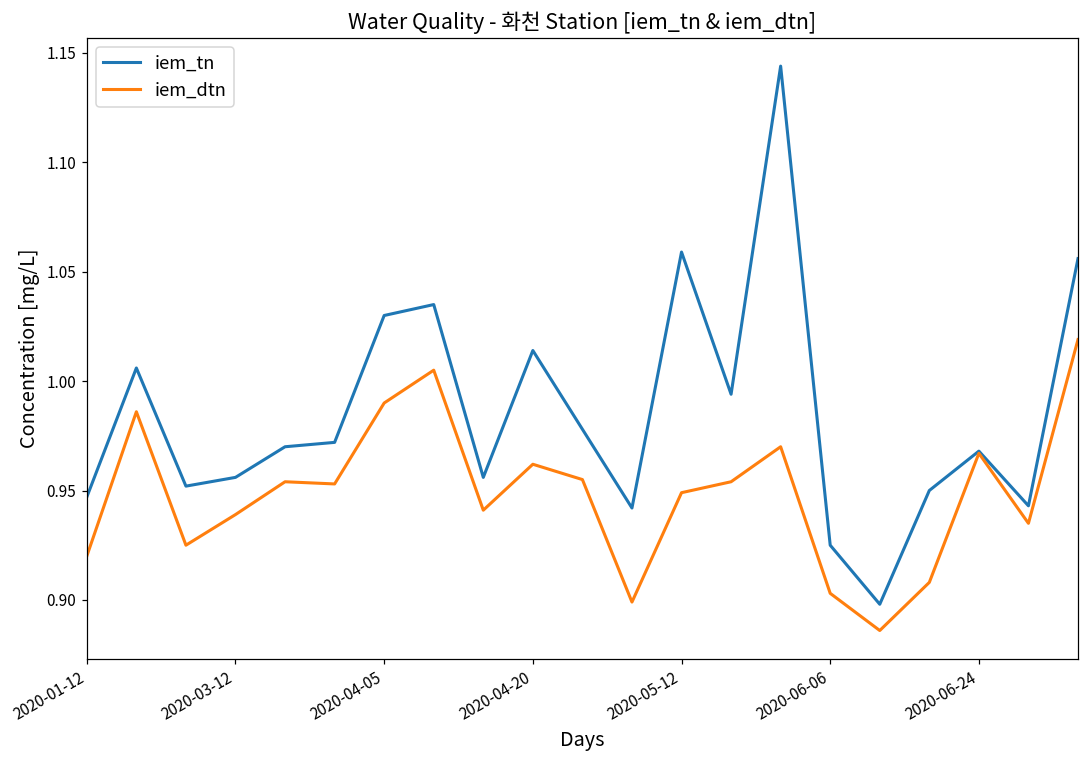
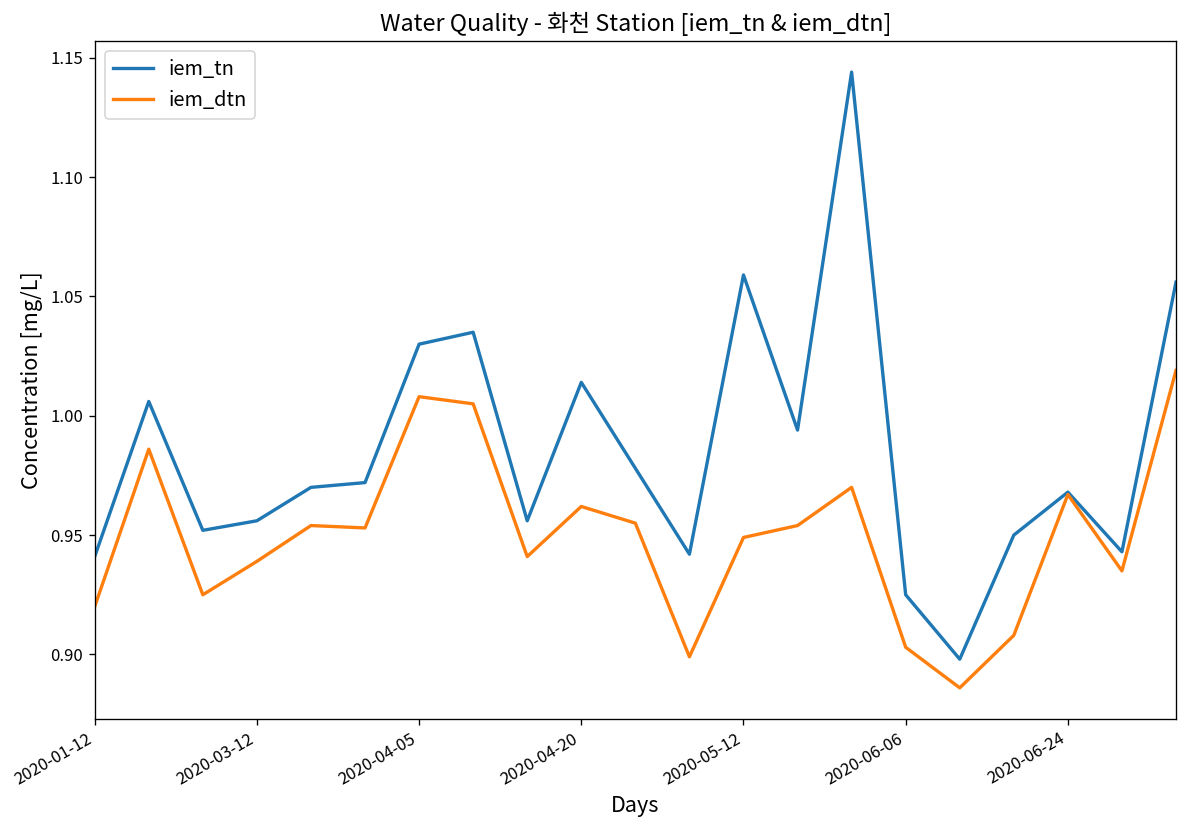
  {
    "iem_tn": {
-     "2020-01-12": 0.947,
+     "2020-01-12": 0.941,
      "2020-03-12": 0.956,
      "2020-04-05": 1.030,
      "2020-04-20": 1.014,
      "2020-05-12": 1.059,
      "2020-06-06": 0.925
    },
    "iem_dtn": {
      "2020-01-12": 0.920,
      "2020-03-12": 0.939,
-     "2020-04-05": 0.990,
+     "2020-04-05": 1.008,
      "2020-04-20": 0.962,
      "2020-05-12": 0.949,
      "2020-06-06": 0.903
    }
  }
